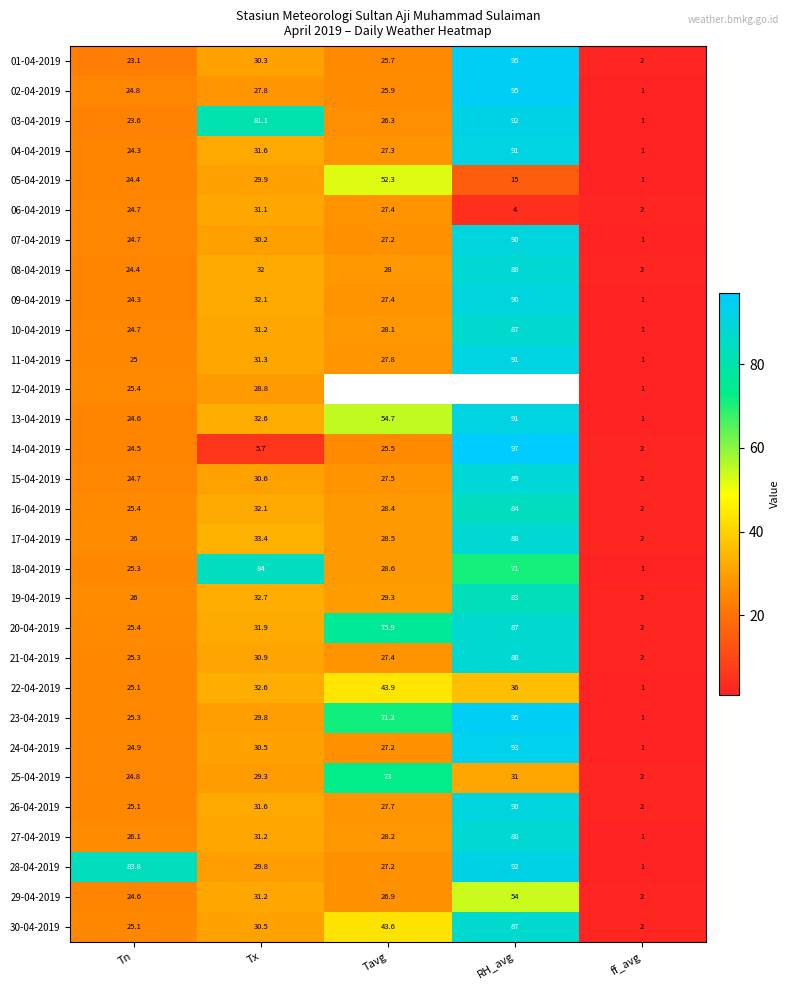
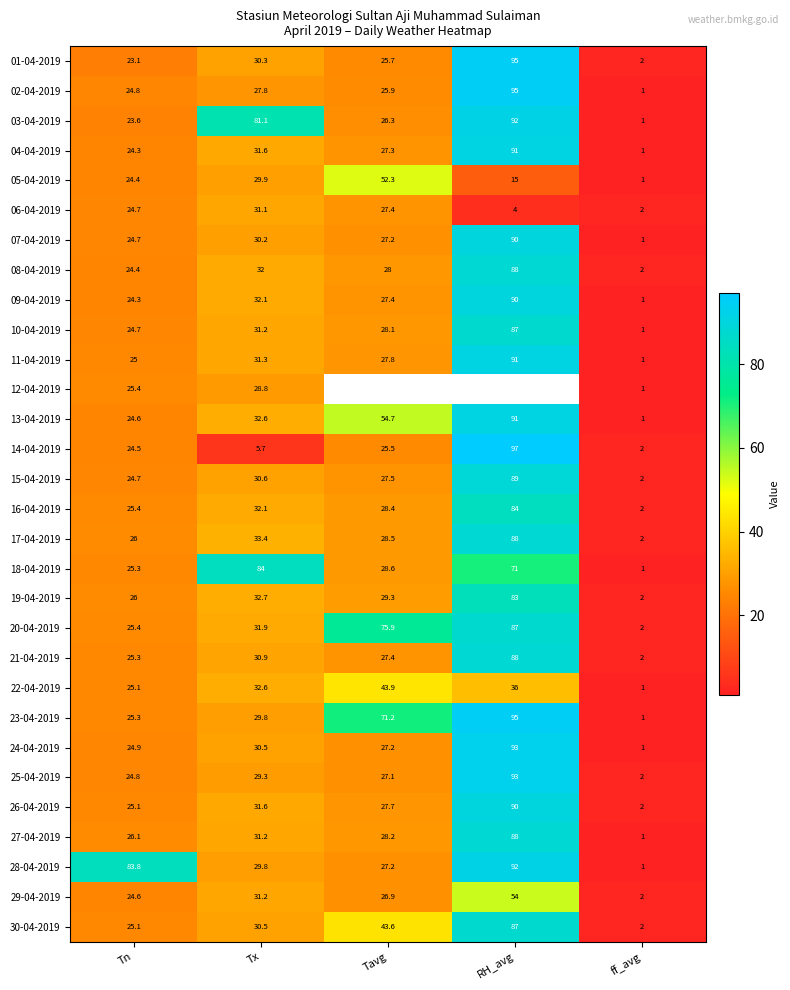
  {
    "01-04-2019": {
      "Tn": 23.1,
      "Tx": 30.3,
      "Tavg": 25.7,
      "RH_avg": 95,
      "ff_avg": 2
    },
    "02-04-2019": {
      "Tn": 24.8,
      "Tx": 27.8,
      "Tavg": 25.9,
      "RH_avg": 95,
      "ff_avg": 1
    },
    "03-04-2019": {
      "Tn": 23.6,
      "Tx": 81.1,
      "Tavg": 26.3,
      "RH_avg": 92,
      "ff_avg": 1
    },
    "04-04-2019": {
      "Tn": 24.3,
      "Tx": 31.6,
      "Tavg": 27.3,
      "RH_avg": 91,
      "ff_avg": 1
    },
    "05-04-2019": {
      "Tn": 24.4,
      "Tx": 29.9,
      "Tavg": 52.3,
      "RH_avg": 15,
      "ff_avg": 1
    },
    "06-04-2019": {
      "Tn": 24.7,
      "Tx": 31.1,
      "Tavg": 27.4,
      "RH_avg": 4,
      "ff_avg": 2
    },
    "07-04-2019": {
      "Tn": 24.7,
      "Tx": 30.2,
      "Tavg": 27.2,
      "RH_avg": 90,
      "ff_avg": 1
    },
    "08-04-2019": {
      "Tn": 24.4,
      "Tx": 32,
      "Tavg": 28,
      "RH_avg": 88,
      "ff_avg": 2
    },
    "09-04-2019": {
      "Tn": 24.3,
      "Tx": 32.1,
      "Tavg": 27.4,
      "RH_avg": 90,
      "ff_avg": 1
    },
    "10-04-2019": {
      "Tn": 24.7,
      "Tx": 31.2,
      "Tavg": 28.1,
      "RH_avg": 87,
      "ff_avg": 1
    },
    "11-04-2019": {
      "Tn": 25,
      "Tx": 31.3,
      "Tavg": 27.8,
      "RH_avg": 91,
      "ff_avg": 1
    },
    "12-04-2019": {
      "Tn": 25.4,
      "Tx": 28.8,
      "ff_avg": 1
    },
    "13-04-2019": {
      "Tn": 24.6,
      "Tx": 32.6,
      "Tavg": 54.7,
      "RH_avg": 91,
      "ff_avg": 1
    },
    "14-04-2019": {
      "Tn": 24.5,
      "Tx": 5.7,
      "Tavg": 25.5,
      "RH_avg": 97,
      "ff_avg": 2
    },
    "15-04-2019": {
      "Tn": 24.7,
      "Tx": 30.6,
      "Tavg": 27.5,
      "RH_avg": 89,
      "ff_avg": 2
    },
    "16-04-2019": {
      "Tn": 25.4,
      "Tx": 32.1,
      "Tavg": 28.4,
      "RH_avg": 84,
      "ff_avg": 2
    },
    "17-04-2019": {
      "Tn": 26,
      "Tx": 33.4,
      "Tavg": 28.5,
      "RH_avg": 88,
      "ff_avg": 2
    },
    "18-04-2019": {
      "Tn": 25.3,
      "Tx": 84,
      "Tavg": 28.6,
      "RH_avg": 71,
      "ff_avg": 1
    },
    "19-04-2019": {
      "Tn": 26,
      "Tx": 32.7,
      "Tavg": 29.3,
      "RH_avg": 83,
      "ff_avg": 2
    },
    "20-04-2019": {
      "Tn": 25.4,
      "Tx": 31.9,
      "Tavg": 75.9,
      "RH_avg": 87,
      "ff_avg": 2
    },
    "21-04-2019": {
      "Tn": 25.3,
      "Tx": 30.9,
      "Tavg": 27.4,
      "RH_avg": 88,
      "ff_avg": 2
    },
    "22-04-2019": {
      "Tn": 25.1,
      "Tx": 32.6,
      "Tavg": 43.9,
      "RH_avg": 36,
      "ff_avg": 1
    },
    "23-04-2019": {
      "Tn": 25.3,
      "Tx": 29.8,
      "Tavg": 71.2,
      "RH_avg": 95,
      "ff_avg": 1
    },
    "24-04-2019": {
      "Tn": 24.9,
      "Tx": 30.5,
      "Tavg": 27.2,
      "RH_avg": 93,
      "ff_avg": 1
    },
    "25-04-2019": {
      "Tn": 24.8,
      "Tx": 29.3,
-     "Tavg": 73,
-     "RH_avg": 31,
+     "Tavg": 27.1,
+     "RH_avg": 93,
      "ff_avg": 2
    },
    "26-04-2019": {
      "Tn": 25.1,
      "Tx": 31.6,
      "Tavg": 27.7,
      "RH_avg": 90,
      "ff_avg": 2
    },
    "27-04-2019": {
      "Tn": 26.1,
      "Tx": 31.2,
      "Tavg": 28.2,
      "RH_avg": 88,
      "ff_avg": 1
    },
    "28-04-2019": {
      "Tn": 83.8,
      "Tx": 29.8,
      "Tavg": 27.2,
      "RH_avg": 92,
      "ff_avg": 1
    },
    "29-04-2019": {
      "Tn": 24.6,
      "Tx": 31.2,
      "Tavg": 26.9,
      "RH_avg": 54,
      "ff_avg": 2
    },
    "30-04-2019": {
      "Tn": 25.1,
      "Tx": 30.5,
      "Tavg": 43.6,
      "RH_avg": 87,
      "ff_avg": 2
    }
  }
